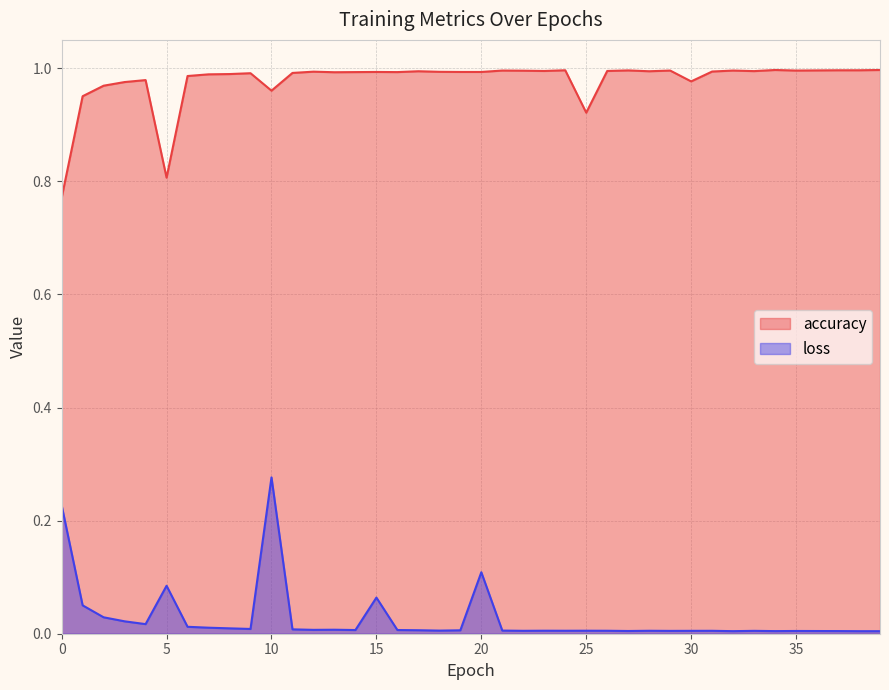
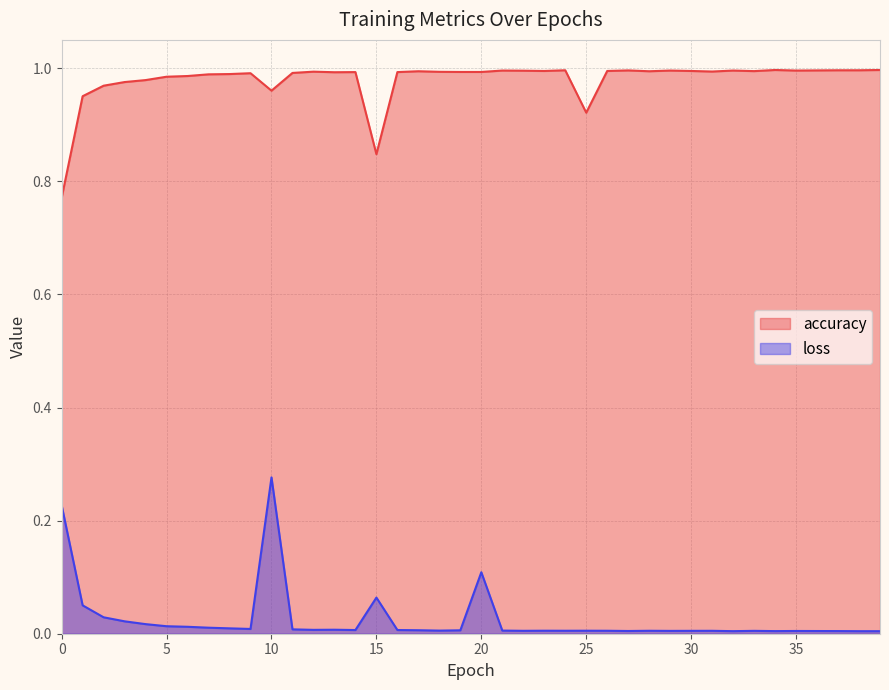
  {
    "accuracy": {
      "0": 0.77,
-     "5": 0.81,
+     "5": 0.98,
      "10": 0.96,
-     "15": 0.99,
+     "15": 0.85,
      "20": 0.99,
      "25": 0.92,
-     "30": 0.98,
+     "30": 1.00,
      "35": 1.00
    },
    "loss": {
      "0": 0.23,
-     "5": 0.08,
+     "5": 0.01,
      "10": 0.28,
      "15": 0.06,
      "20": 0.11,
      "25": 0.01,
      "30": 0.01,
      "35": 0.00
    }
  }
